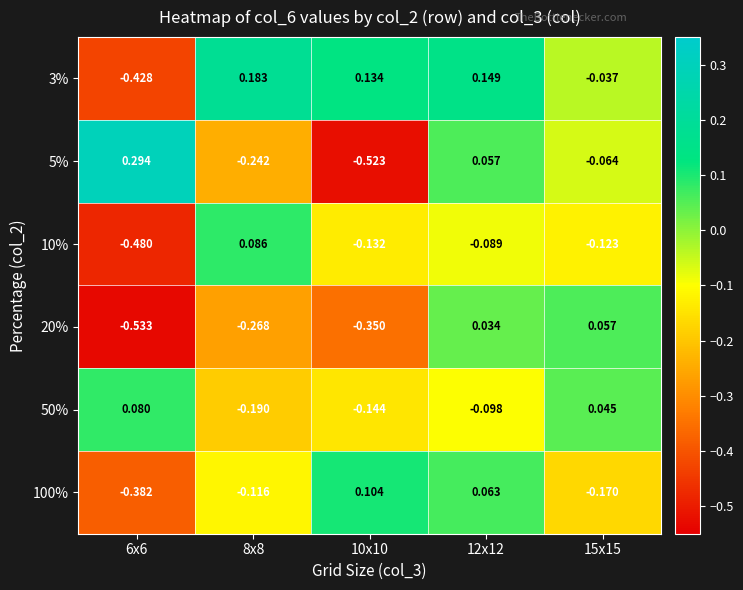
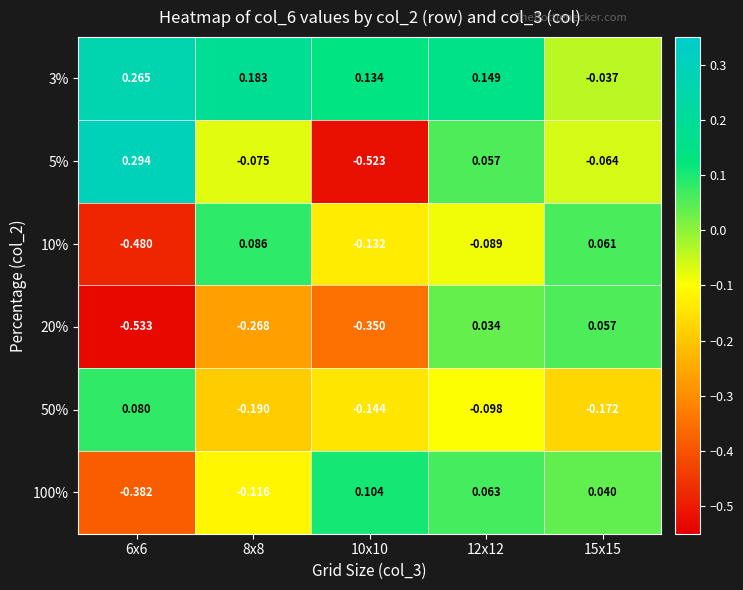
  {
    "3%": {
-     "6x6": -0.428,
+     "6x6": 0.265,
      "8x8": 0.183,
      "10x10": 0.134,
      "12x12": 0.149,
      "15x15": -0.037
    },
    "5%": {
      "6x6": 0.294,
-     "8x8": -0.242,
+     "8x8": -0.075,
      "10x10": -0.523,
      "12x12": 0.057,
      "15x15": -0.064
    },
    "10%": {
      "6x6": -0.480,
      "8x8": 0.086,
      "10x10": -0.132,
      "12x12": -0.089,
-     "15x15": -0.123
+     "15x15": 0.061
    },
    "20%": {
      "6x6": -0.533,
      "8x8": -0.268,
      "10x10": -0.350,
      "12x12": 0.034,
      "15x15": 0.057
    },
    "50%": {
      "6x6": 0.080,
      "8x8": -0.190,
      "10x10": -0.144,
      "12x12": -0.098,
-     "15x15": 0.045
+     "15x15": -0.172
    },
    "100%": {
      "6x6": -0.382,
      "8x8": -0.116,
      "10x10": 0.104,
      "12x12": 0.063,
-     "15x15": -0.170
+     "15x15": 0.040
    }
  }
